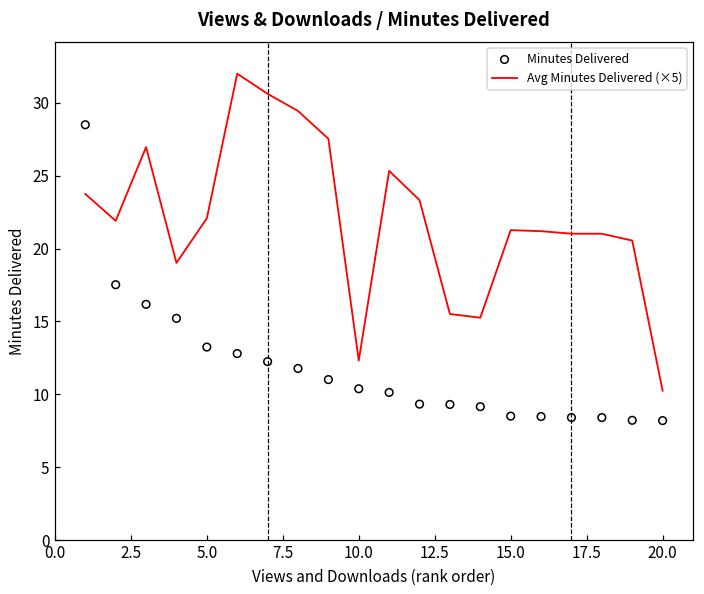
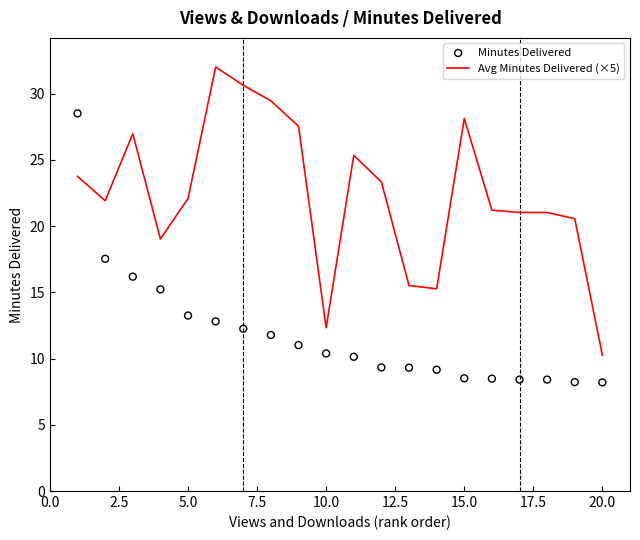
  {
    "Avg Minutes Delivered (×5)": {
      "5.0": 22.1,
      "10.0": 12.3,
-     "15.0": 21.3,
+     "15.0": 28.1,
      "20.0": 10.3
    }
  }
